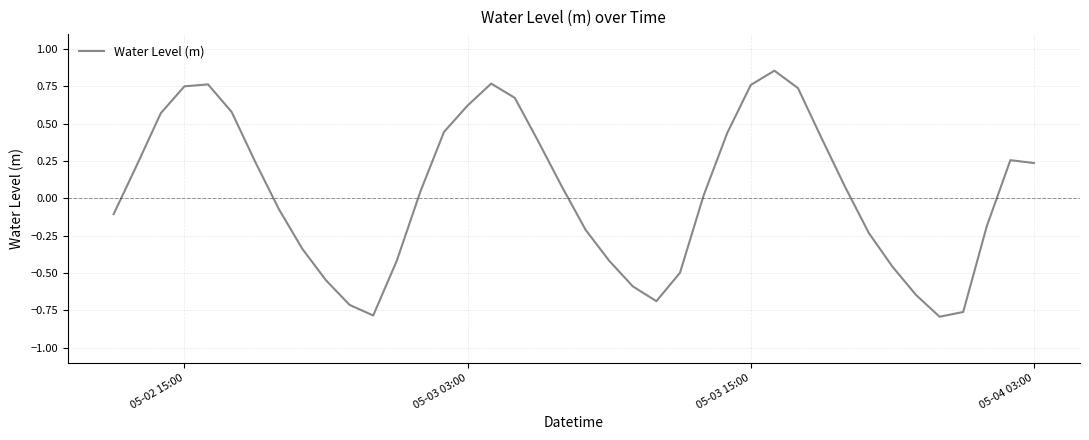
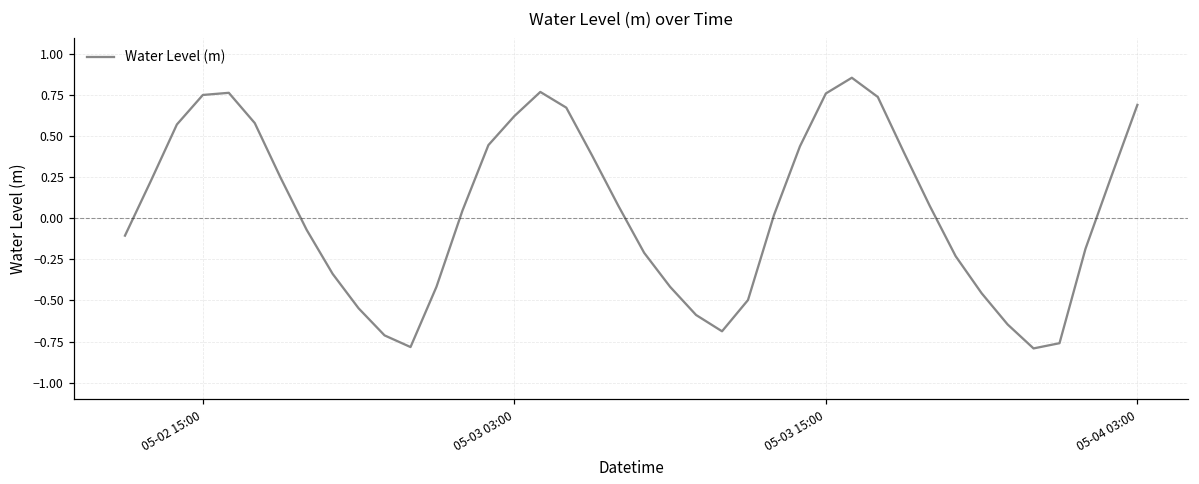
  {
    "05-02 15:00": 0.75,
    "05-03 03:00": 0.62,
    "05-03 15:00": 0.76,
-   "05-04 03:00": 0.24
+   "05-04 03:00": 0.69
  }
